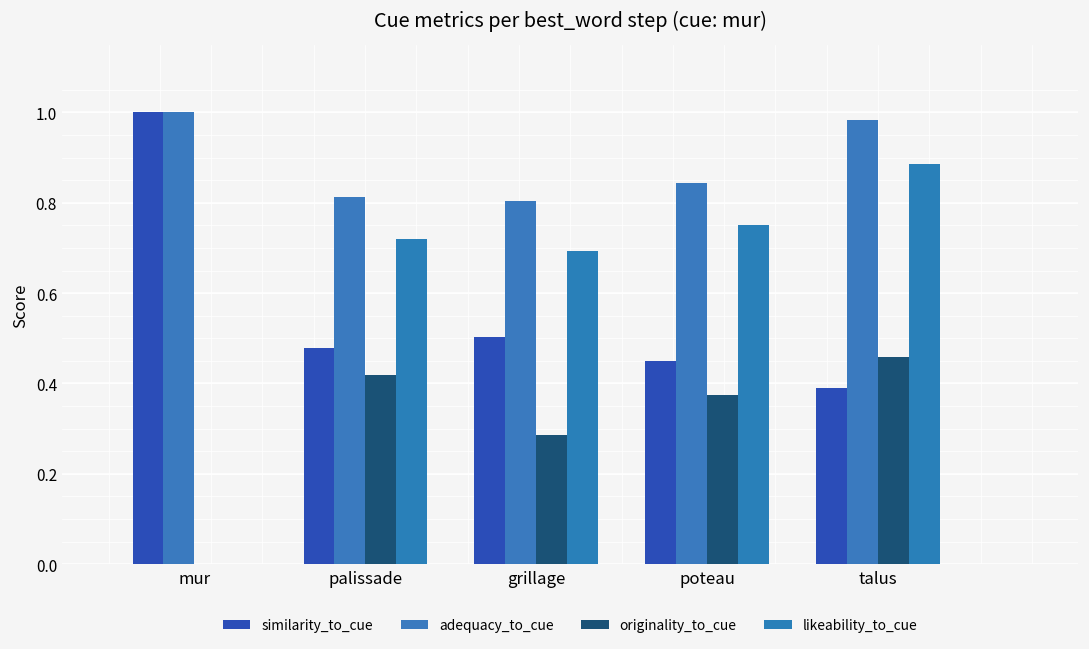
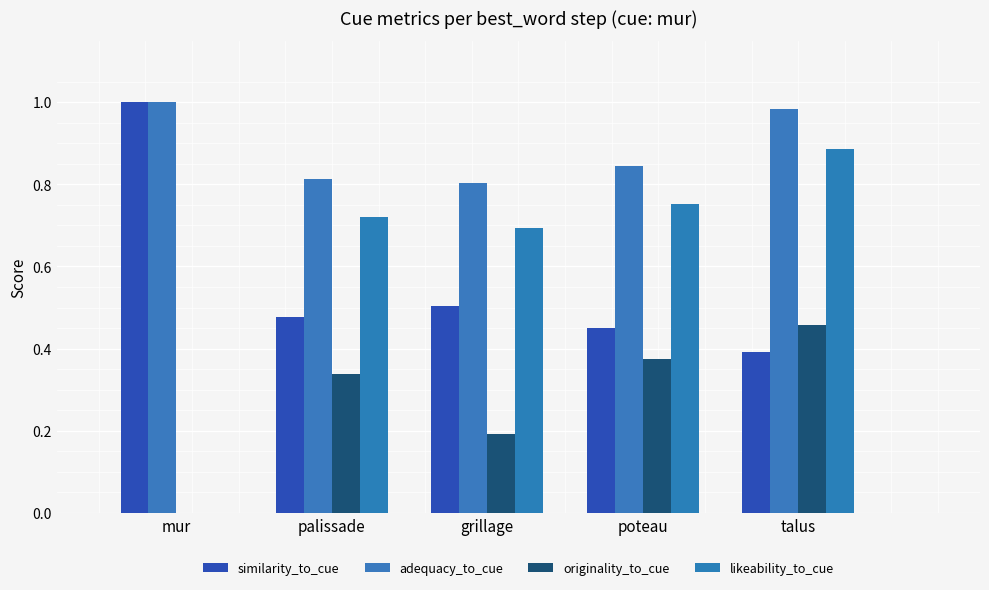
  {
    "originality_to_cue": {
      "mur": 0.00,
-     "palissade": 0.42,
-     "grillage": 0.29,
+     "palissade": 0.34,
+     "grillage": 0.19,
      "poteau": 0.37,
      "talus": 0.46
    }
  }
